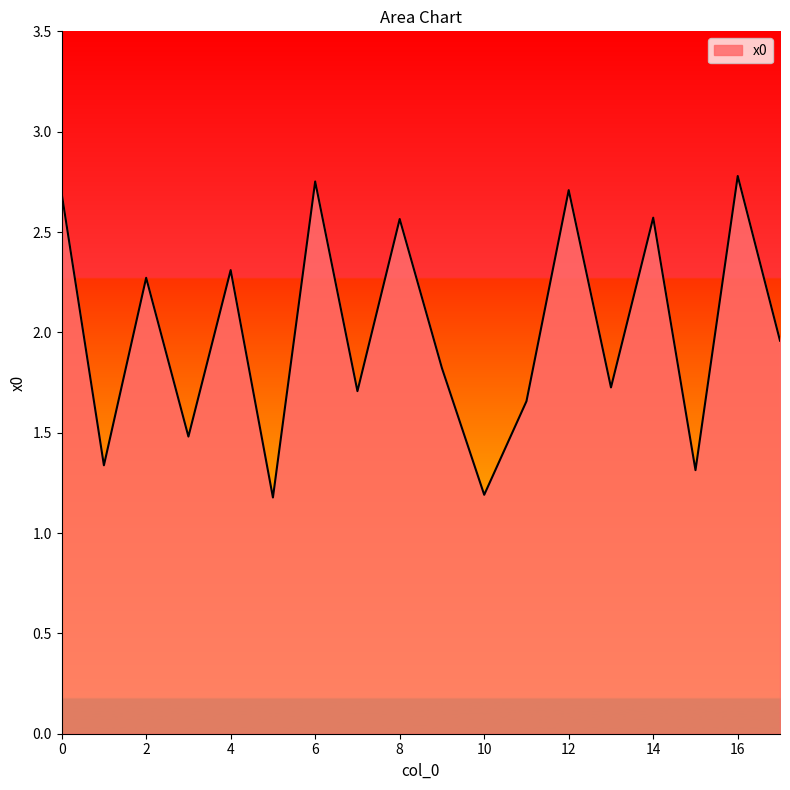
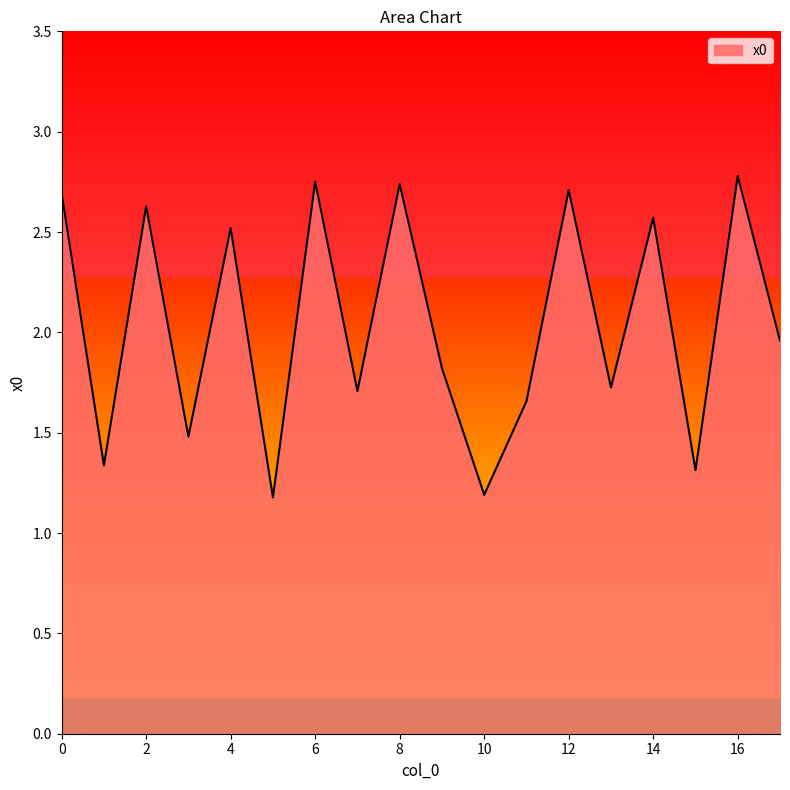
  {
    "0": 2.69,
-   "2": 2.27,
-   "4": 2.31,
+   "2": 2.63,
+   "4": 2.52,
    "6": 2.75,
-   "8": 2.56,
+   "8": 2.74,
    "10": 1.19,
    "12": 2.71,
    "14": 2.57,
    "16": 2.78
  }
